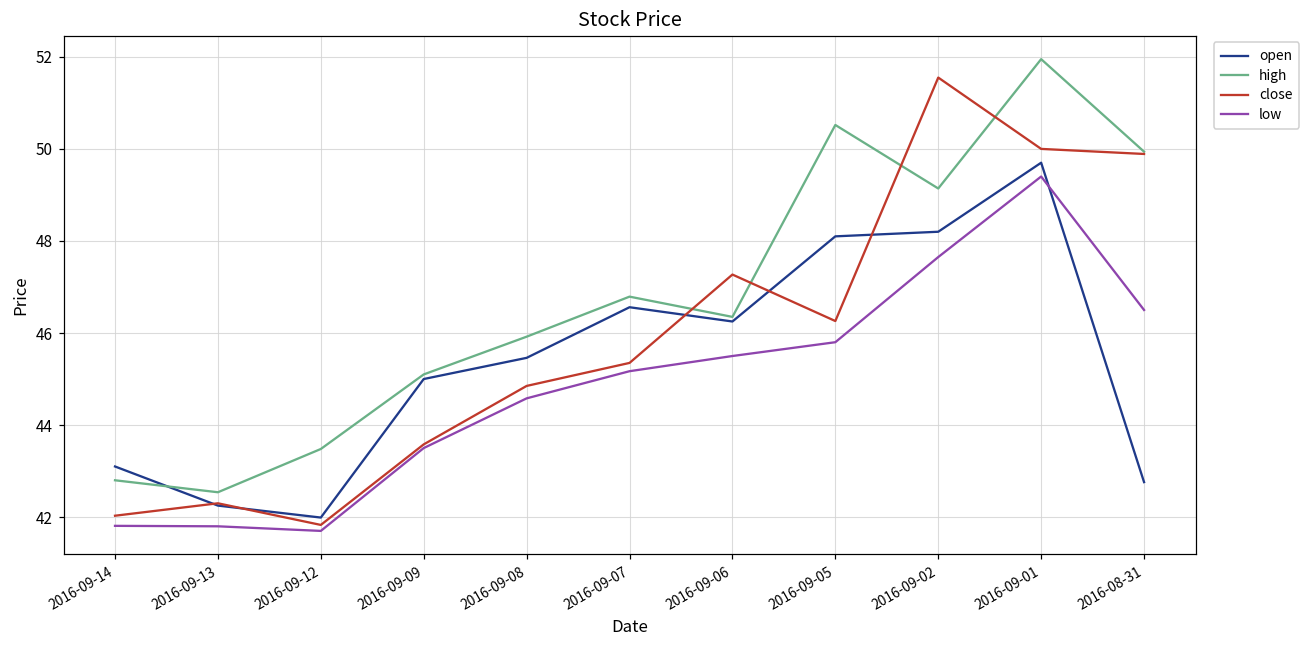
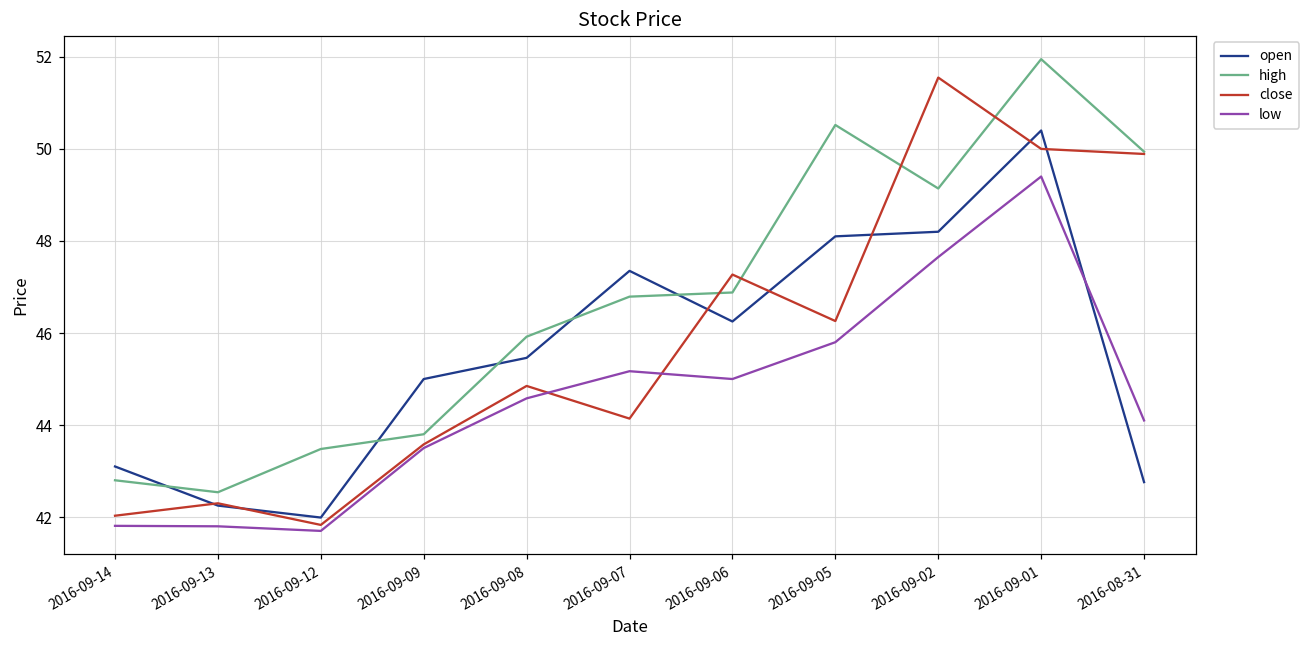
  {
    "open": {
      "2016-09-14": 43.1,
      "2016-09-12": 42.0,
      "2016-09-09": 45.0,
      "2016-09-08": 45.5,
-     "2016-09-07": 46.6,
+     "2016-09-07": 47.4,
      "2016-09-06": 46.3,
      "2016-09-05": 48.1,
      "2016-09-02": 48.2,
-     "2016-09-01": 49.7,
+     "2016-09-01": 50.4,
      "2016-08-31": 42.8
    },
    "high": {
      "2016-09-14": 42.8,
      "2016-09-13": 42.5,
      "2016-09-12": 43.5,
-     "2016-09-09": 45.1,
+     "2016-09-09": 43.8,
      "2016-09-08": 45.9,
      "2016-09-07": 46.8,
-     "2016-09-06": 46.4,
+     "2016-09-06": 46.9,
      "2016-09-05": 50.5,
      "2016-09-02": 49.1,
      "2016-09-01": 52.0
    },
    "close": {
      "2016-09-14": 42.0,
      "2016-09-12": 41.8,
      "2016-09-09": 43.6,
      "2016-09-08": 44.9,
-     "2016-09-07": 45.4,
+     "2016-09-07": 44.1,
      "2016-09-06": 47.3,
      "2016-09-05": 46.3,
      "2016-09-02": 51.6,
      "2016-09-01": 50.0
    },
    "low": {
      "2016-09-14": 41.8,
      "2016-09-13": 41.8,
      "2016-09-12": 41.7,
      "2016-09-09": 43.5,
      "2016-09-08": 44.6,
      "2016-09-07": 45.2,
-     "2016-09-06": 45.5,
+     "2016-09-06": 45.0,
      "2016-09-05": 45.8,
      "2016-09-02": 47.7,
      "2016-09-01": 49.4,
-     "2016-08-31": 46.5
+     "2016-08-31": 44.1
    }
  }
